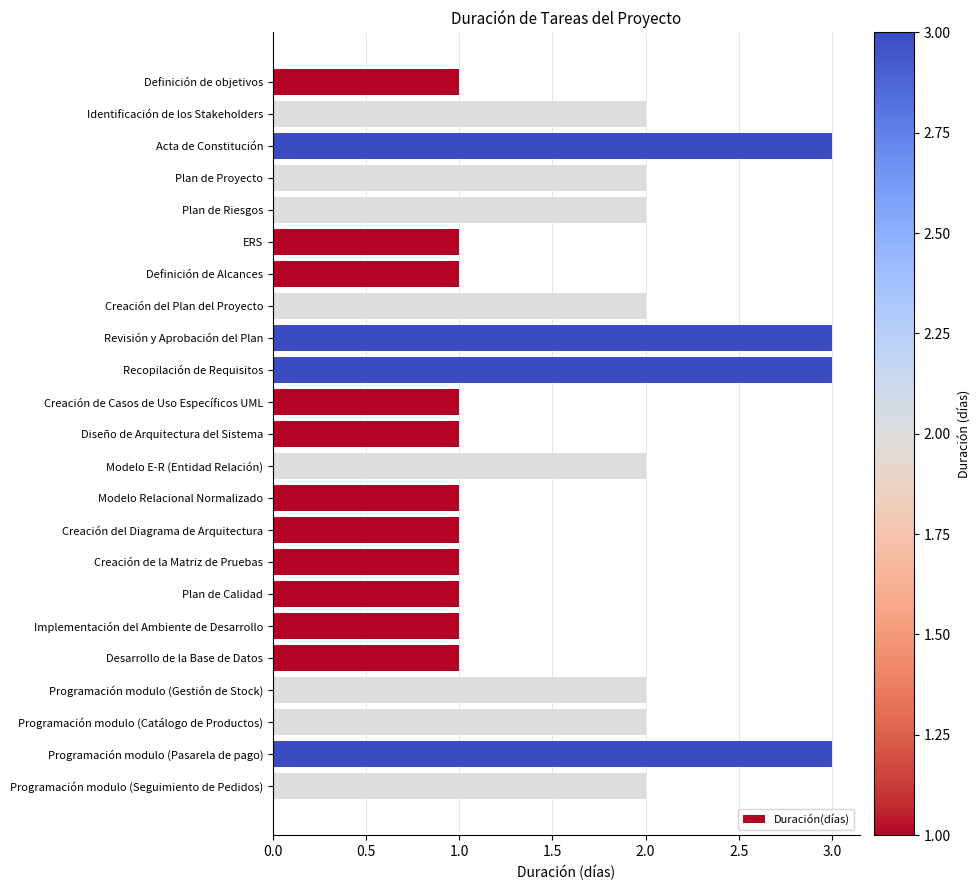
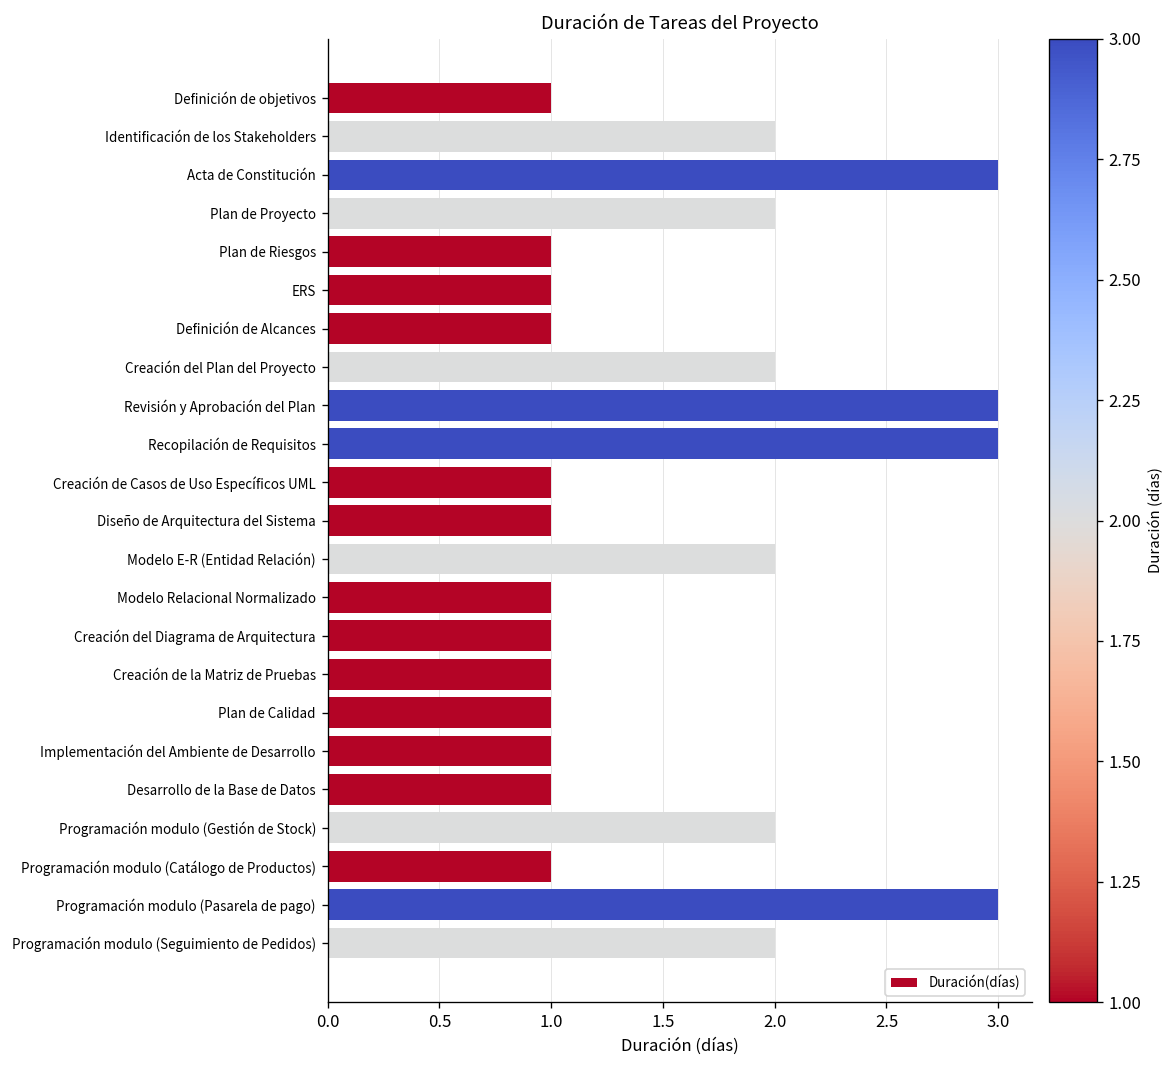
  {
    "Definición de objetivos": 1,
    "Identificación de los Stakeholders": 2,
    "Acta de Constitución": 3,
    "Plan de Proyecto": 2,
-   "Plan de Riesgos": 2,
+   "Plan de Riesgos": 1,
    "ERS": 1,
    "Definición de Alcances": 1,
    "Creación del Plan del Proyecto": 2,
    "Revisión y Aprobación del Plan": 3,
    "Recopilación de Requisitos": 3,
    "Creación de Casos de Uso Específicos UML": 1,
    "Diseño de Arquitectura del Sistema": 1,
    "Modelo E-R (Entidad Relación)": 2,
    "Modelo Relacional Normalizado": 1,
    "Creación del Diagrama de Arquitectura": 1,
    "Creación de la Matriz de Pruebas": 1,
    "Plan de Calidad": 1,
    "Implementación del Ambiente de Desarrollo": 1,
    "Desarrollo de la Base de Datos": 1,
    "Programación modulo (Gestión de Stock)": 2,
-   "Programación modulo (Catálogo de Productos)": 2,
+   "Programación modulo (Catálogo de Productos)": 1,
    "Programación modulo (Pasarela de pago)": 3,
    "Programación modulo (Seguimiento de Pedidos)": 2
  }
